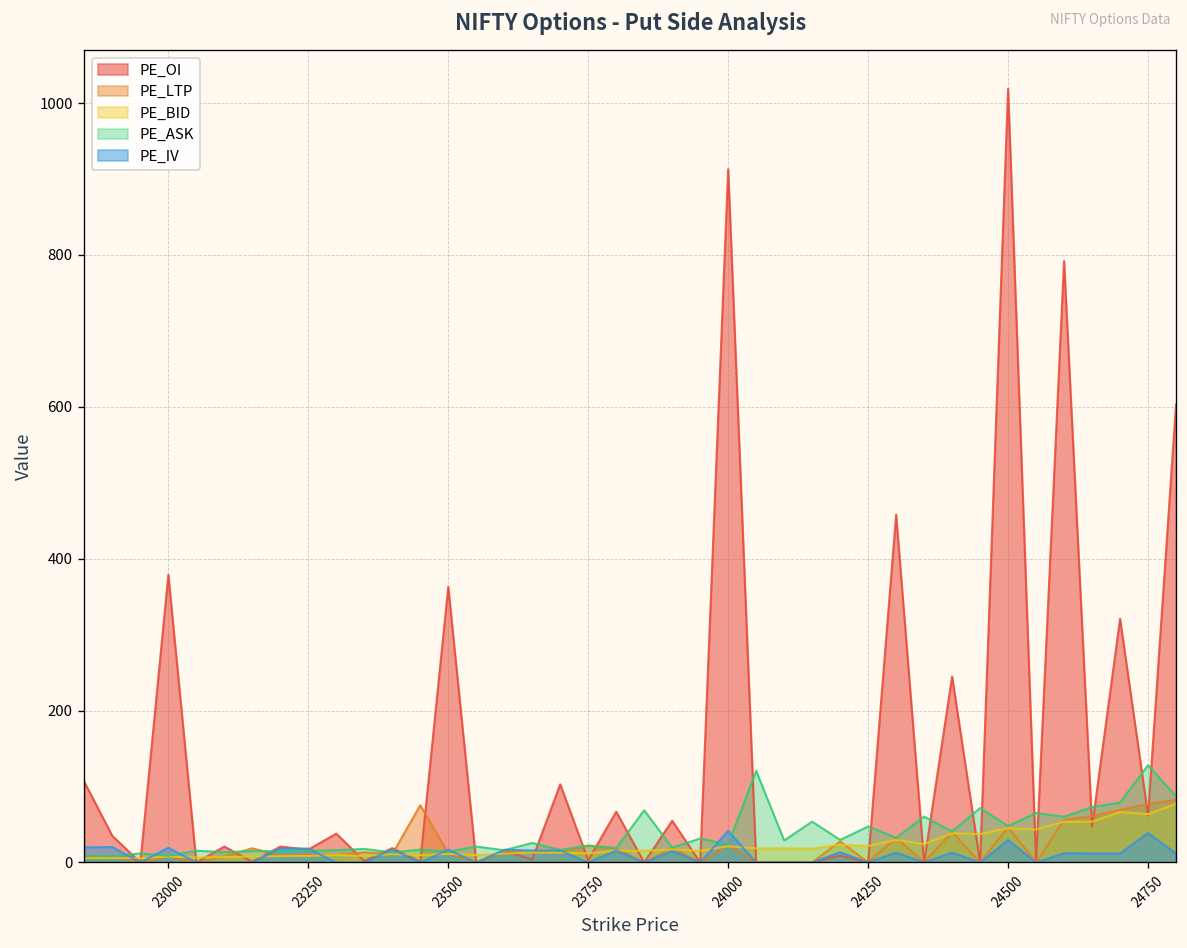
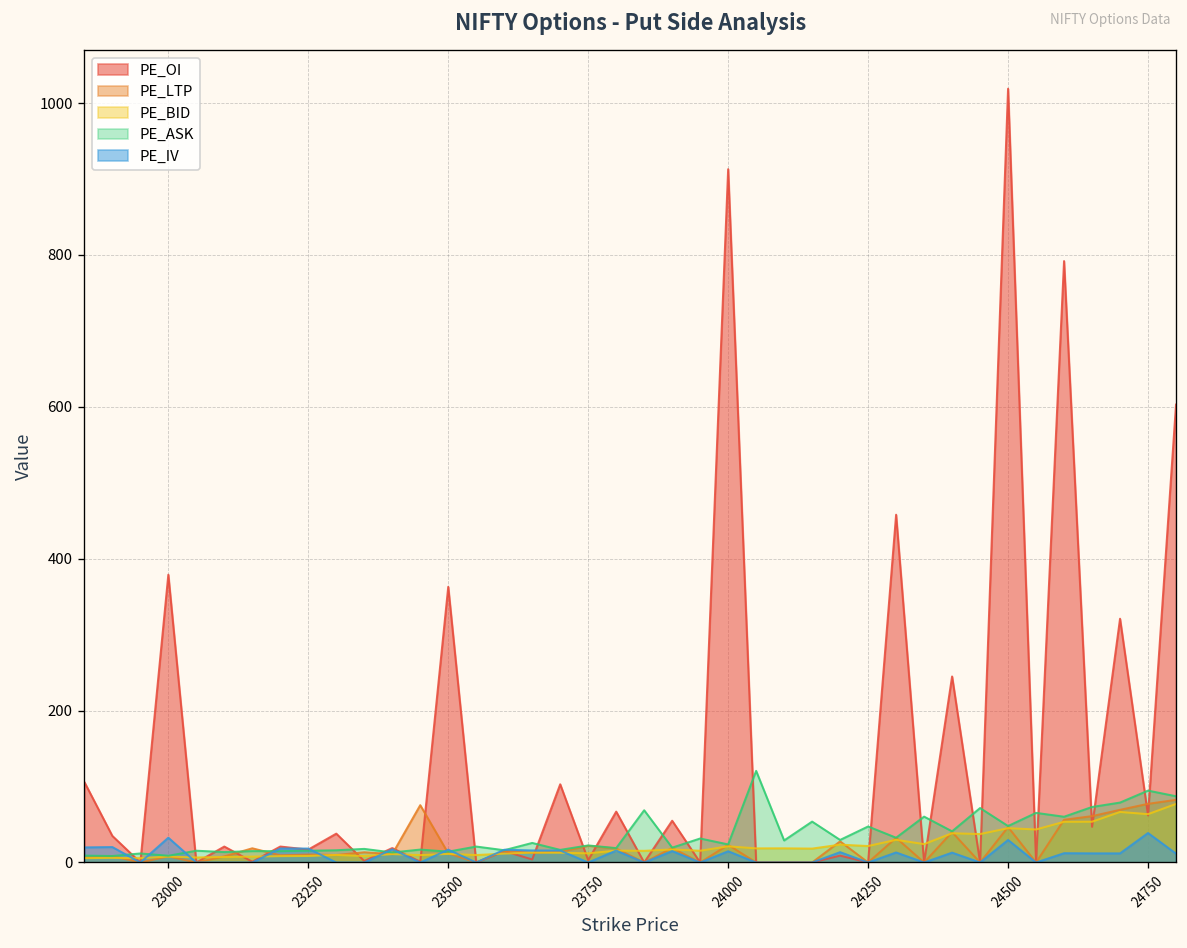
  {
    "PE_ASK": {
      "24250": 50,
-     "24750": 130
+     "24750": 90
    },
    "PE_IV": {
-     "23000": 20,
-     "24000": 40,
+     "23000": 30,
+     "24000": 10,
      "24500": 30,
      "24750": 40
    }
  }
